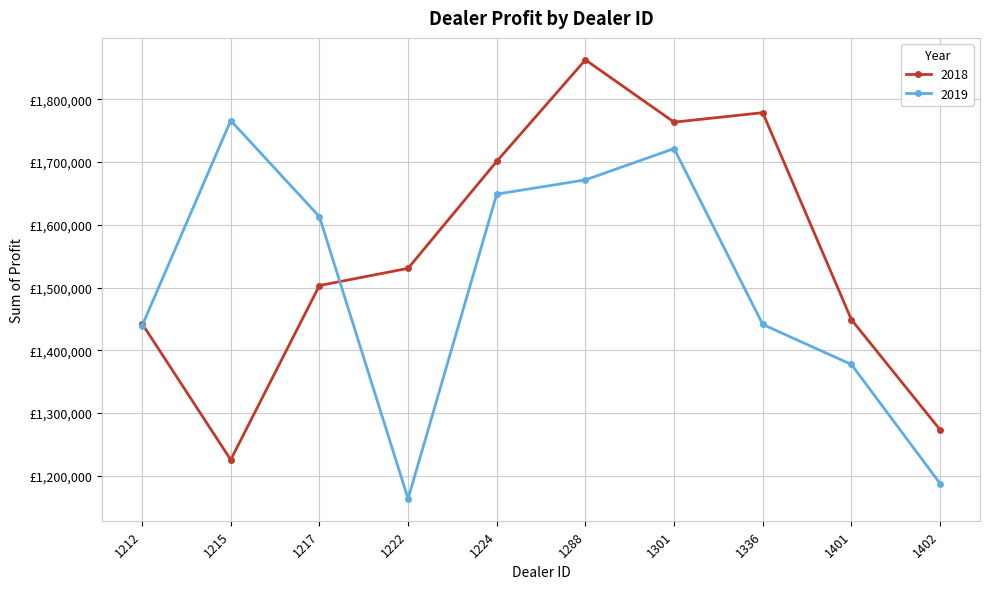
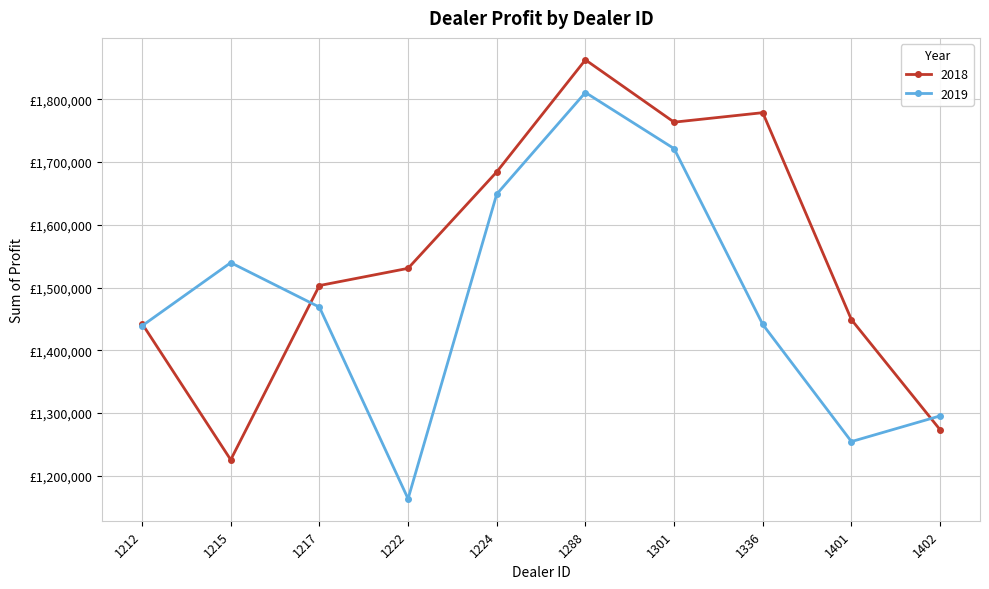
  {
    "2018": {
      "1215": "£1,230,000",
      "1217": "£1,500,000",
      "1222": "£1,530,000",
-     "1224": "£1,700,000",
+     "1224": "£1,680,000",
      "1288": "£1,860,000",
      "1301": "£1,760,000",
      "1336": "£1,780,000",
      "1401": "£1,450,000",
      "1402": "£1,270,000"
    },
    "2019": {
-     "1215": "£1,770,000",
-     "1217": "£1,610,000",
+     "1215": "£1,540,000",
+     "1217": "£1,470,000",
      "1222": "£1,160,000",
      "1224": "£1,650,000",
-     "1288": "£1,670,000",
+     "1288": "£1,810,000",
      "1301": "£1,720,000",
      "1336": "£1,440,000",
-     "1401": "£1,380,000",
-     "1402": "£1,190,000"
+     "1401": "£1,250,000",
+     "1402": "£1,300,000"
    }
  }
